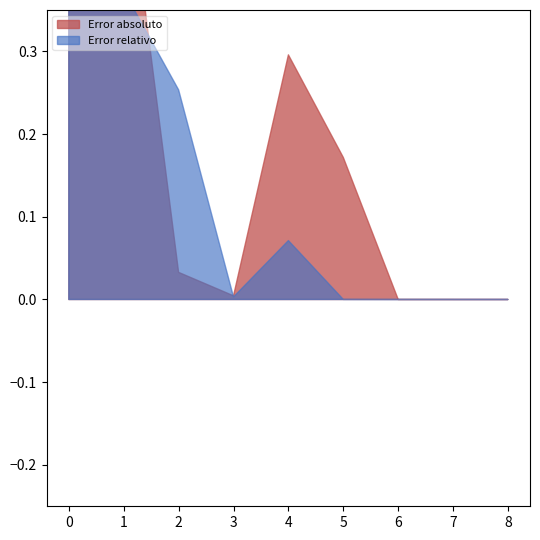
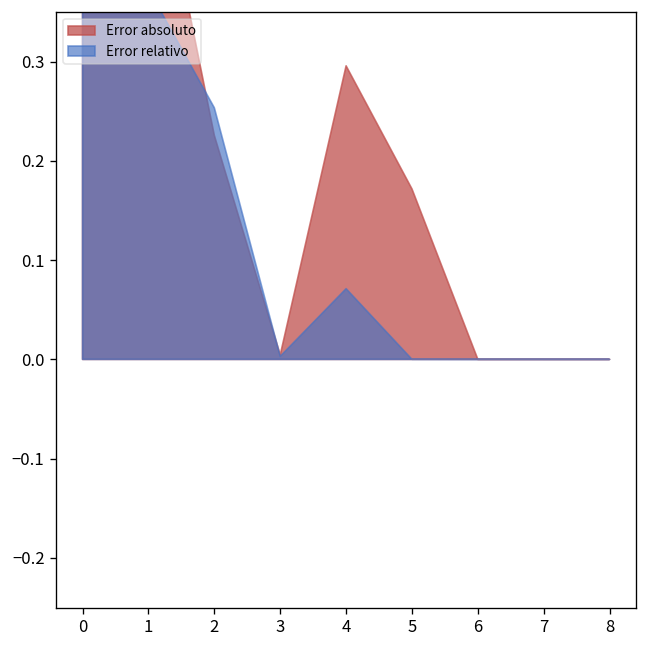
  {
    "Error absoluto": {
-     "2": 0.03,
+     "2": 0.23,
      "4": 0.30,
      "5": 0.17
    },
    "Error relativo": {
      "2": 0.25,
      "4": 0.07
    }
  }
